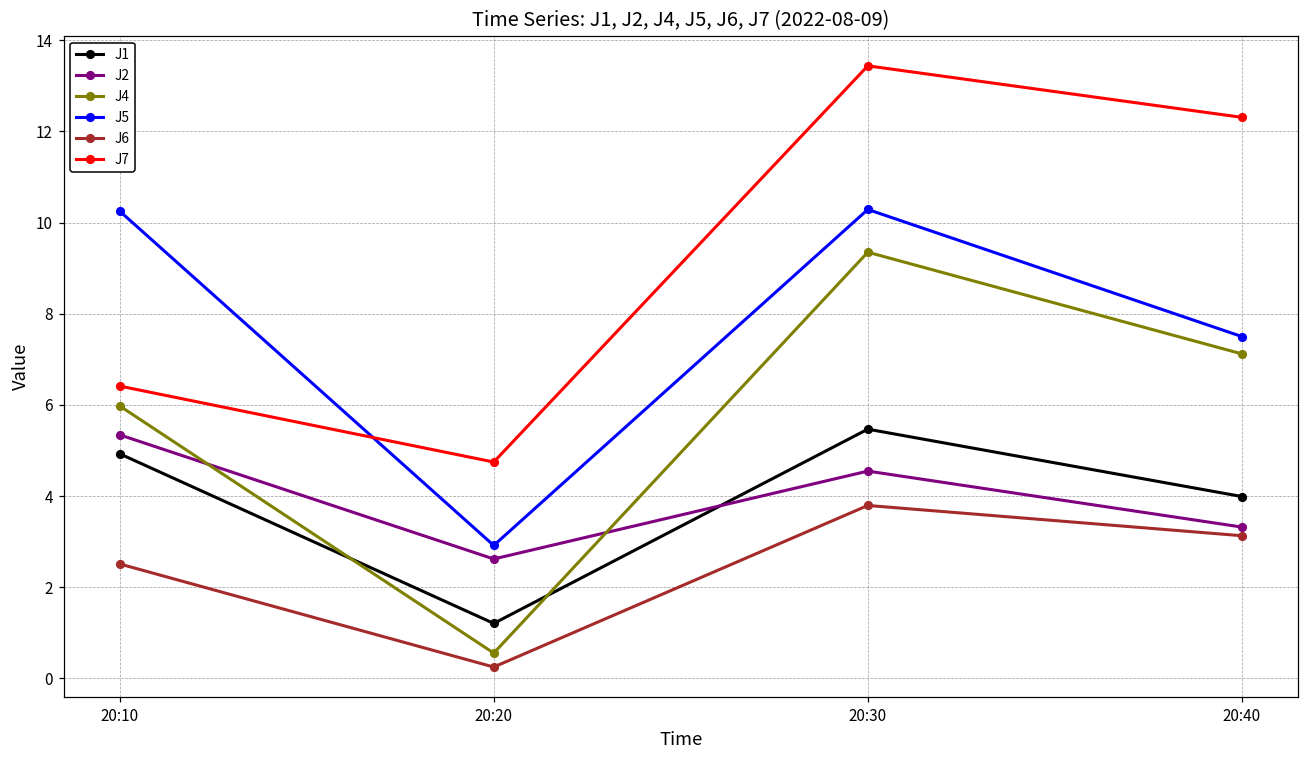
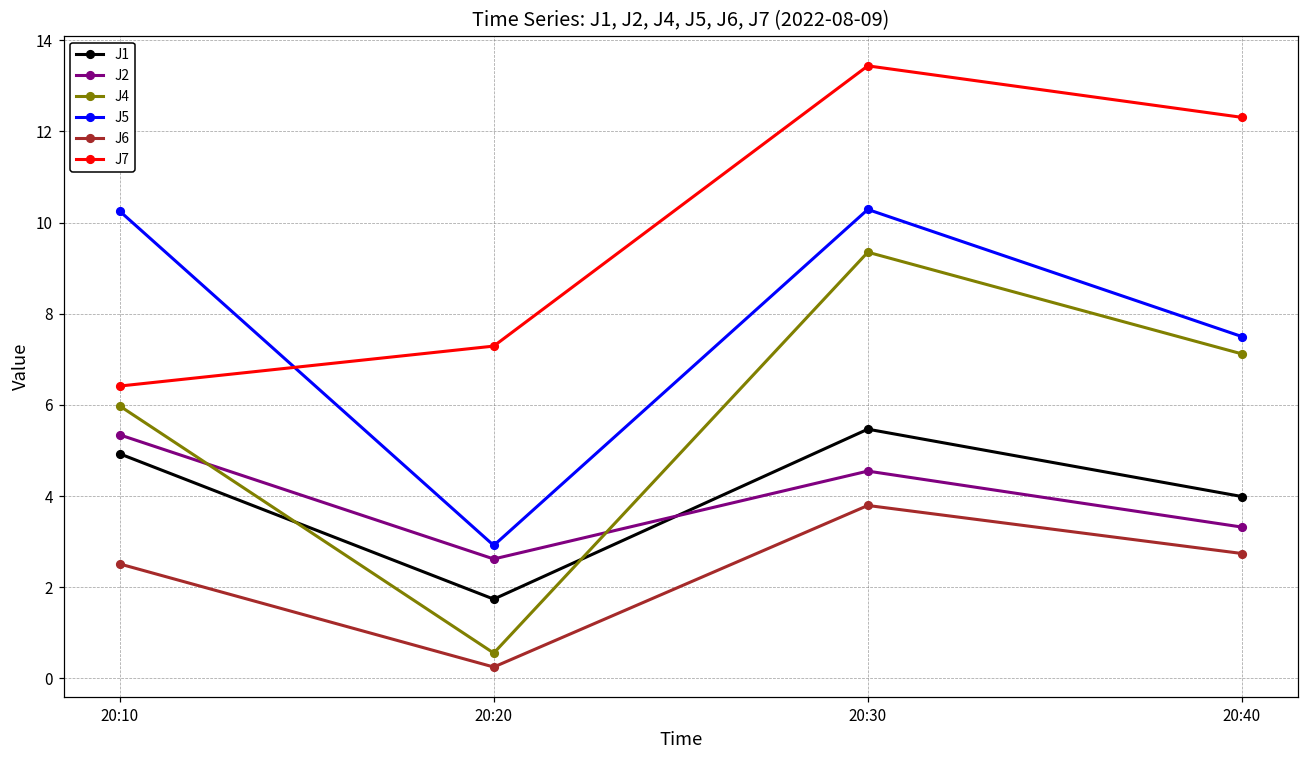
  {
    "J1": {
      "20:10": 4.9,
-     "20:20": 1.2,
+     "20:20": 1.7,
      "20:30": 5.5,
      "20:40": 4.0
    },
    "J2": {
      "20:10": 5.3,
      "20:20": 2.6,
      "20:30": 4.5,
      "20:40": 3.3
    },
    "J4": {
      "20:10": 6.0,
      "20:20": 0.6,
      "20:30": 9.4,
      "20:40": 7.1
    },
    "J5": {
      "20:10": 10.3,
      "20:20": 2.9,
      "20:30": 10.3,
      "20:40": 7.5
    },
    "J6": {
      "20:10": 2.5,
      "20:20": 0.2,
      "20:30": 3.8,
-     "20:40": 3.1
+     "20:40": 2.7
    },
    "J7": {
      "20:10": 6.4,
-     "20:20": 4.7,
+     "20:20": 7.3,
      "20:30": 13.4,
      "20:40": 12.3
    }
  }
